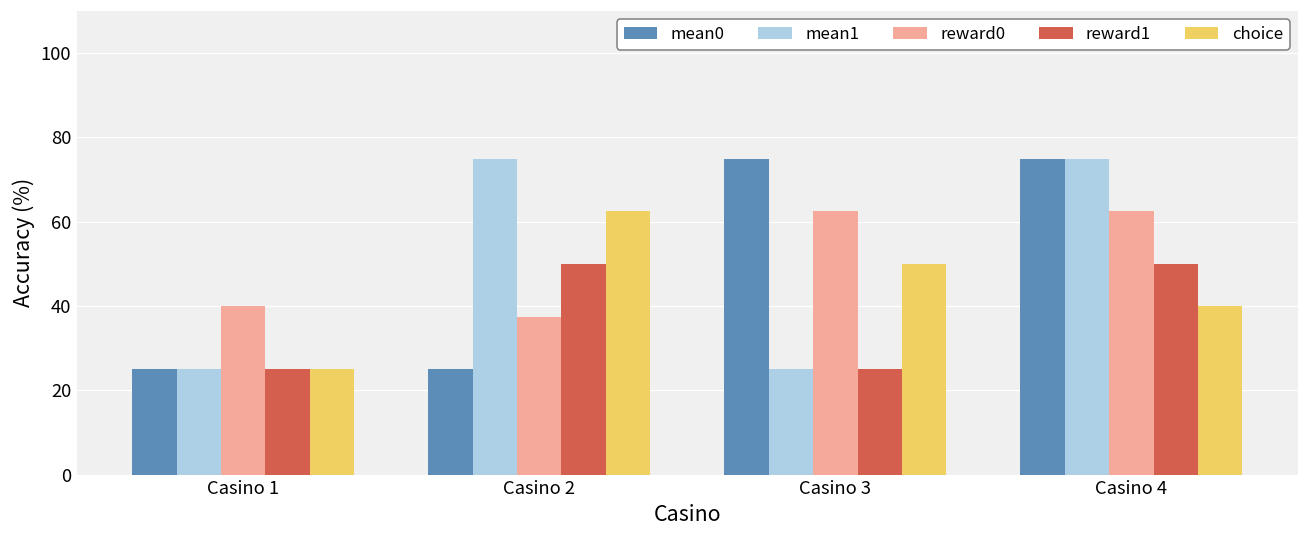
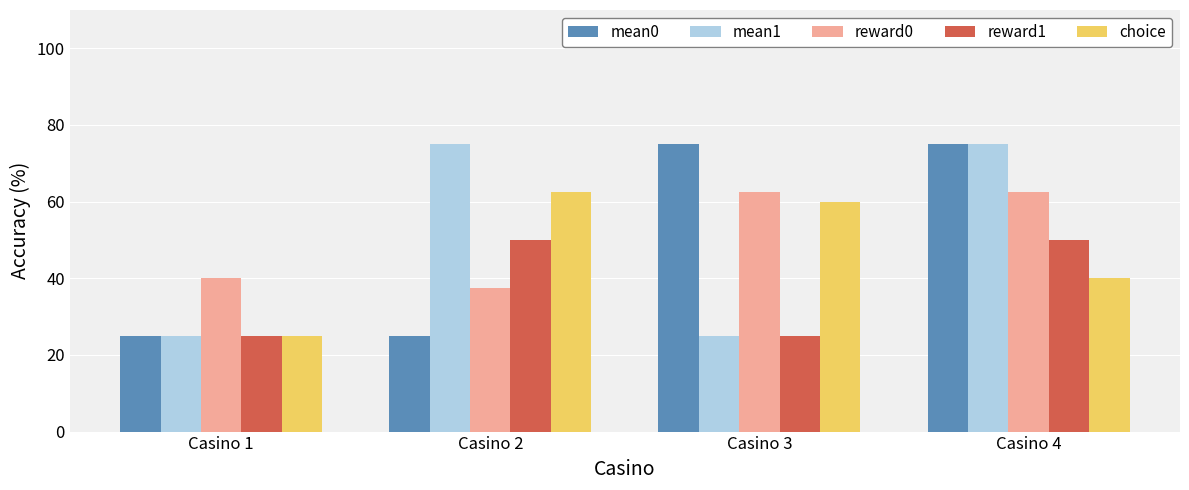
  {
    "mean0": {
      "Casino 1": 25,
      "Casino 2": 25,
      "Casino 3": 75,
      "Casino 4": 75
    },
    "mean1": {
      "Casino 1": 25,
      "Casino 2": 75,
      "Casino 3": 25,
      "Casino 4": 75
    },
    "reward0": {
      "Casino 1": 40,
      "Casino 2": 38,
      "Casino 3": 63,
      "Casino 4": 63
    },
    "reward1": {
      "Casino 1": 25,
      "Casino 2": 50,
      "Casino 3": 25,
      "Casino 4": 50
    },
    "choice": {
      "Casino 1": 25,
      "Casino 2": 63,
-     "Casino 3": 50,
+     "Casino 3": 60,
      "Casino 4": 40
    }
  }
